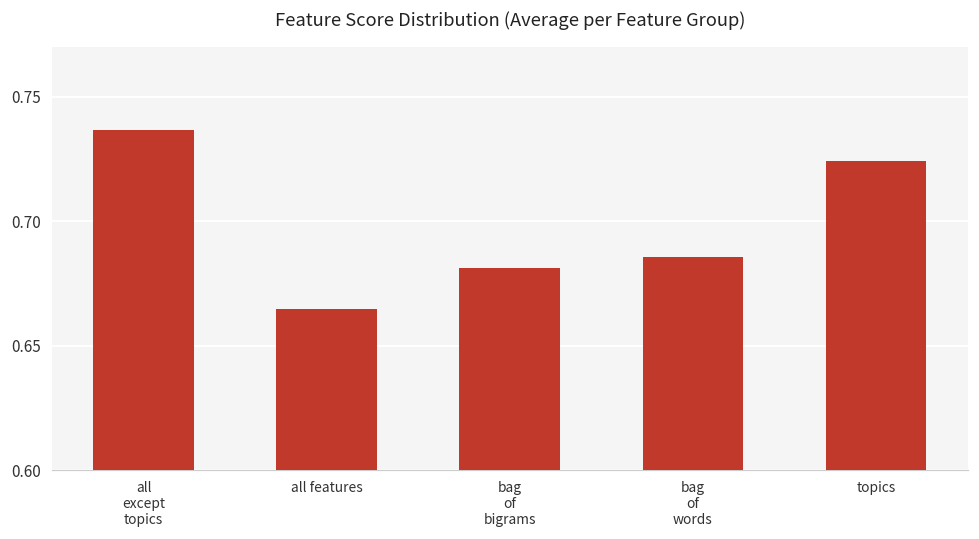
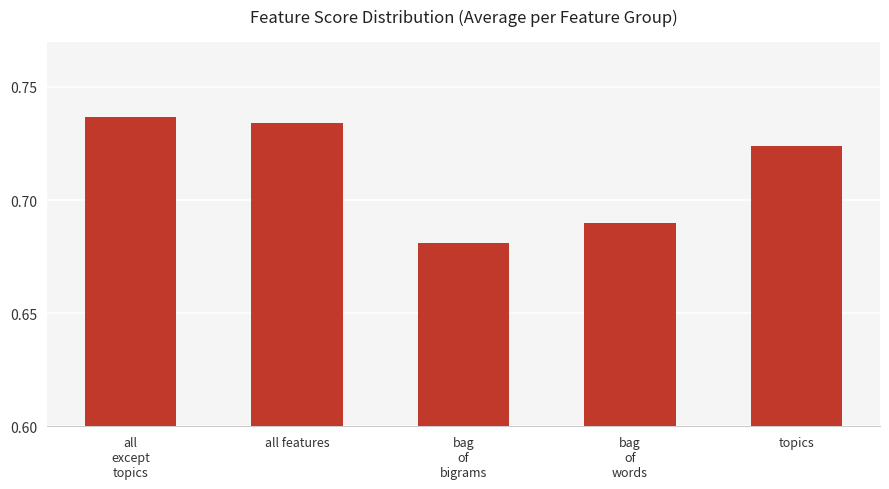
  {
    "all except topics": 0.737,
-   "all features": 0.665,
+   "all features": 0.734,
    "bag of bigrams": 0.681,
-   "bag of words": 0.686,
+   "bag of words": 0.690,
    "topics": 0.724
  }
